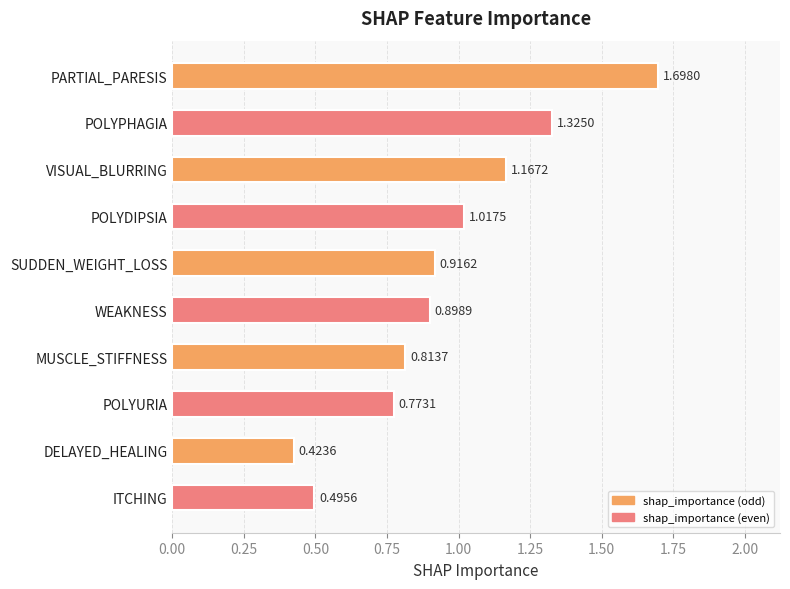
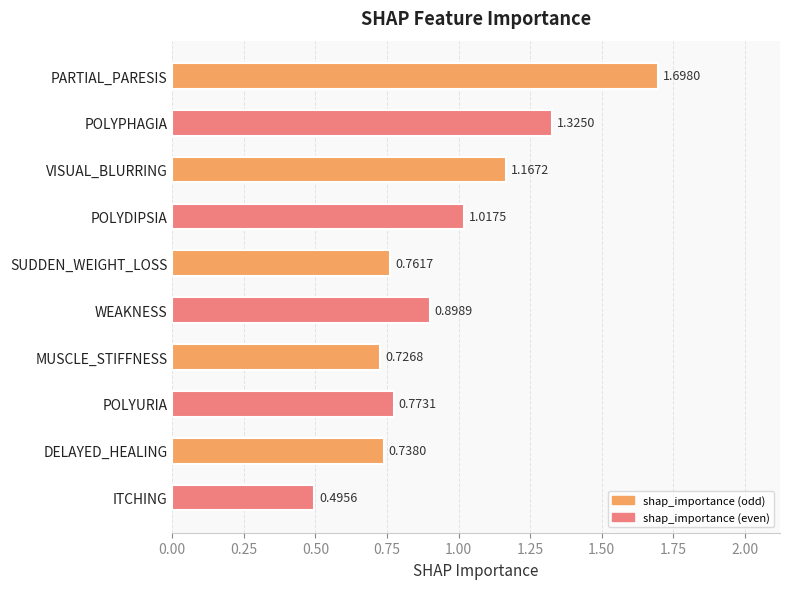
  {
    "PARTIAL_PARESIS": 1.6980,
    "POLYPHAGIA": 1.3250,
    "VISUAL_BLURRING": 1.1672,
    "POLYDIPSIA": 1.0175,
-   "SUDDEN_WEIGHT_LOSS": 0.9162,
+   "SUDDEN_WEIGHT_LOSS": 0.7617,
    "WEAKNESS": 0.8989,
-   "MUSCLE_STIFFNESS": 0.8137,
+   "MUSCLE_STIFFNESS": 0.7268,
    "POLYURIA": 0.7731,
-   "DELAYED_HEALING": 0.4236,
+   "DELAYED_HEALING": 0.7380,
    "ITCHING": 0.4956
  }
